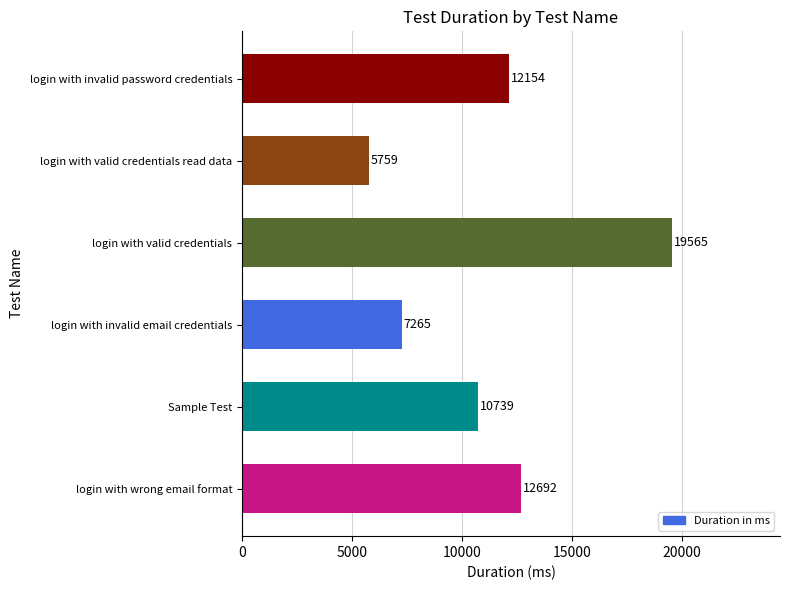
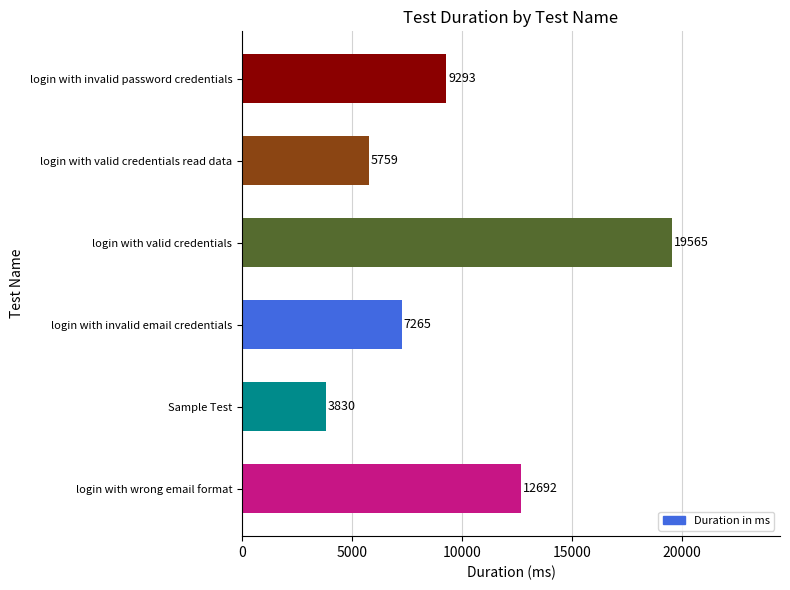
  {
-   "login with invalid password credentials": 12154,
+   "login with invalid password credentials": 9293,
    "login with valid credentials read data": 5759,
    "login with valid credentials": 19565,
    "login with invalid email credentials": 7265,
-   "Sample Test": 10739,
+   "Sample Test": 3830,
    "login with wrong email format": 12692
  }
